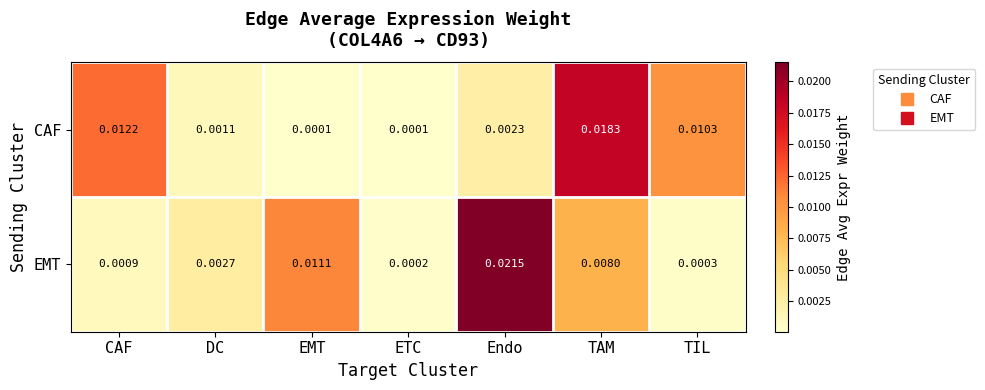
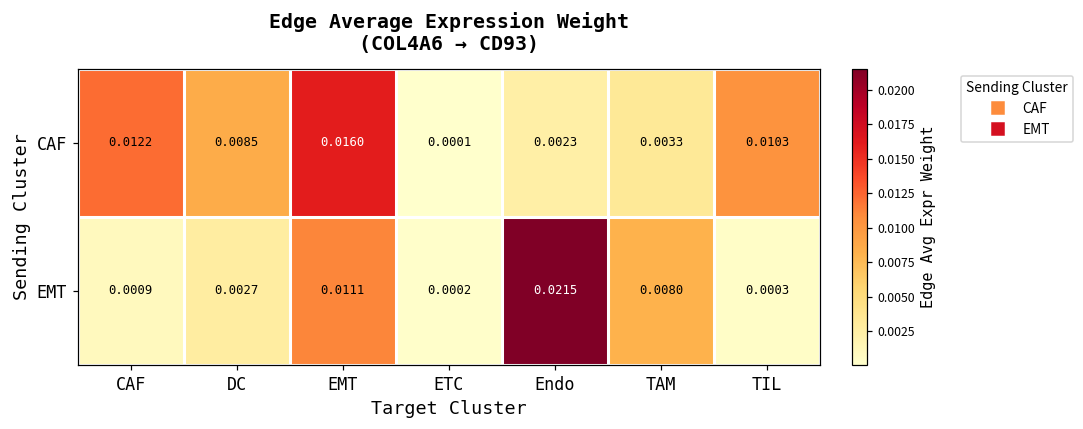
  {
    "CAF": {
      "CAF": 0.0122,
-     "DC": 0.0011,
-     "EMT": 0.0001,
+     "DC": 0.0085,
+     "EMT": 0.0160,
      "ETC": 0.0001,
      "Endo": 0.0023,
-     "TAM": 0.0183,
+     "TAM": 0.0033,
      "TIL": 0.0103
    },
    "EMT": {
      "CAF": 0.0009,
      "DC": 0.0027,
      "EMT": 0.0111,
      "ETC": 0.0002,
      "Endo": 0.0215,
      "TAM": 0.0080,
      "TIL": 0.0003
    }
  }
